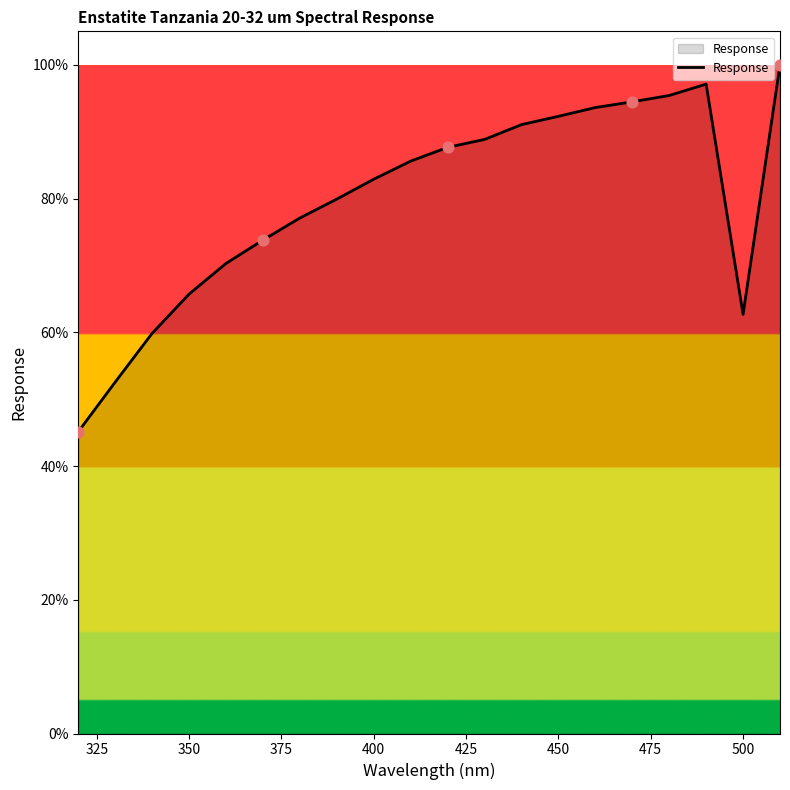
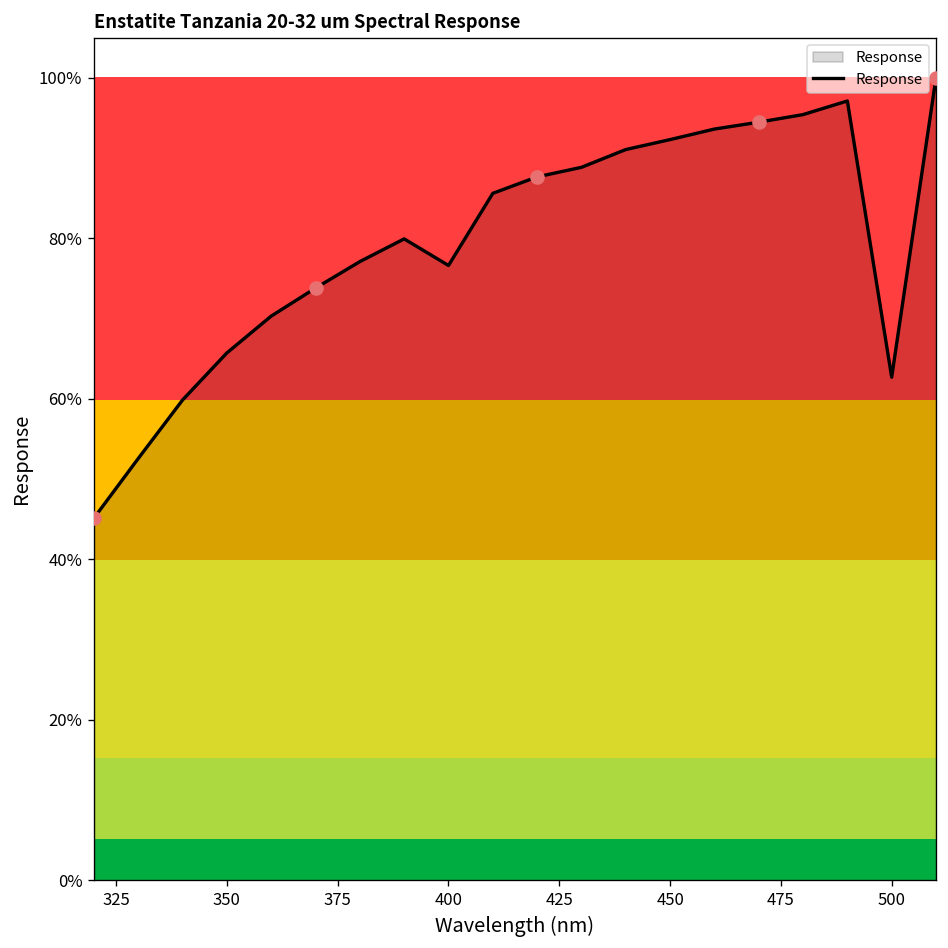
  {
    "Response": {
      "350": "66%",
-     "400": "83%",
+     "400": "77%",
      "450": "92%",
      "500": "63%"
    }
  }
